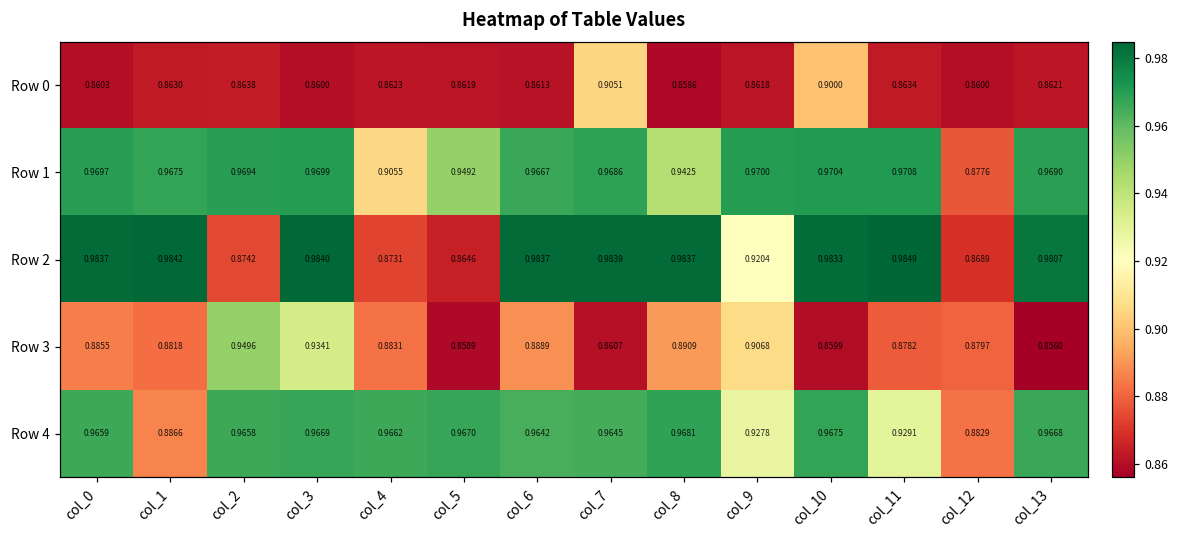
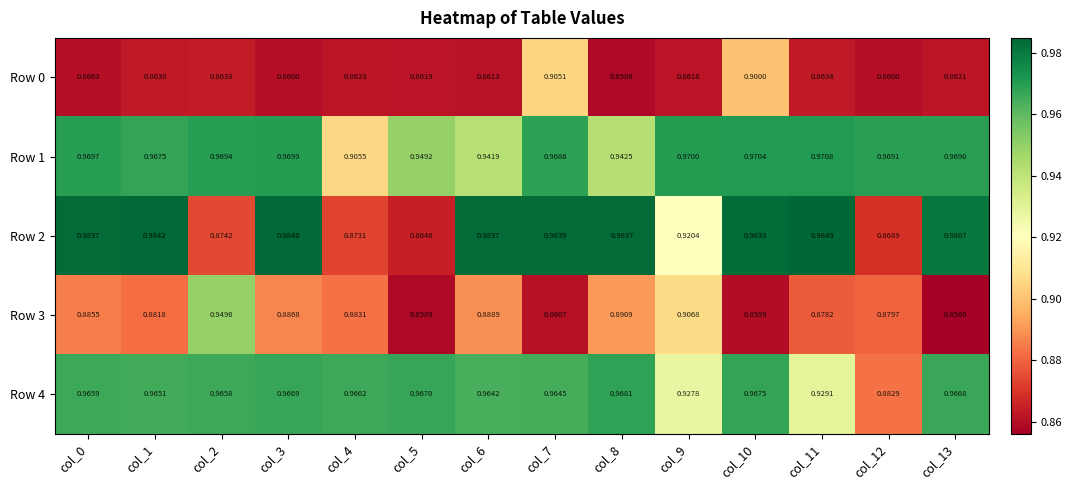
  {
    "Row 0": {
      "col_0": 0.8603,
      "col_1": 0.8630,
      "col_2": 0.8638,
      "col_3": 0.8600,
      "col_4": 0.8623,
      "col_5": 0.8619,
      "col_6": 0.8613,
      "col_7": 0.9051,
      "col_8": 0.8586,
      "col_9": 0.8618,
      "col_10": 0.9000,
      "col_11": 0.8634,
      "col_12": 0.8600,
      "col_13": 0.8621
    },
    "Row 1": {
      "col_0": 0.9697,
      "col_1": 0.9675,
      "col_2": 0.9694,
      "col_3": 0.9699,
      "col_4": 0.9055,
      "col_5": 0.9492,
-     "col_6": 0.9667,
+     "col_6": 0.9419,
      "col_7": 0.9686,
      "col_8": 0.9425,
      "col_9": 0.9700,
      "col_10": 0.9704,
      "col_11": 0.9708,
-     "col_12": 0.8776,
+     "col_12": 0.9691,
      "col_13": 0.9690
    },
    "Row 2": {
      "col_0": 0.9837,
      "col_1": 0.9842,
      "col_2": 0.8742,
      "col_3": 0.9840,
      "col_4": 0.8731,
      "col_5": 0.8646,
      "col_6": 0.9837,
      "col_7": 0.9839,
      "col_8": 0.9837,
      "col_9": 0.9204,
      "col_10": 0.9833,
      "col_11": 0.9849,
      "col_12": 0.8689,
      "col_13": 0.9807
    },
    "Row 3": {
      "col_0": 0.8855,
      "col_1": 0.8818,
      "col_2": 0.9496,
-     "col_3": 0.9341,
+     "col_3": 0.8868,
      "col_4": 0.8831,
      "col_5": 0.8589,
      "col_6": 0.8889,
      "col_7": 0.8607,
      "col_8": 0.8909,
      "col_9": 0.9068,
      "col_10": 0.8599,
      "col_11": 0.8782,
      "col_12": 0.8797,
      "col_13": 0.8560
    },
    "Row 4": {
      "col_0": 0.9659,
-     "col_1": 0.8866,
+     "col_1": 0.9651,
      "col_2": 0.9658,
      "col_3": 0.9669,
      "col_4": 0.9662,
      "col_5": 0.9670,
      "col_6": 0.9642,
      "col_7": 0.9645,
      "col_8": 0.9681,
      "col_9": 0.9278,
      "col_10": 0.9675,
      "col_11": 0.9291,
      "col_12": 0.8829,
      "col_13": 0.9668
    }
  }
